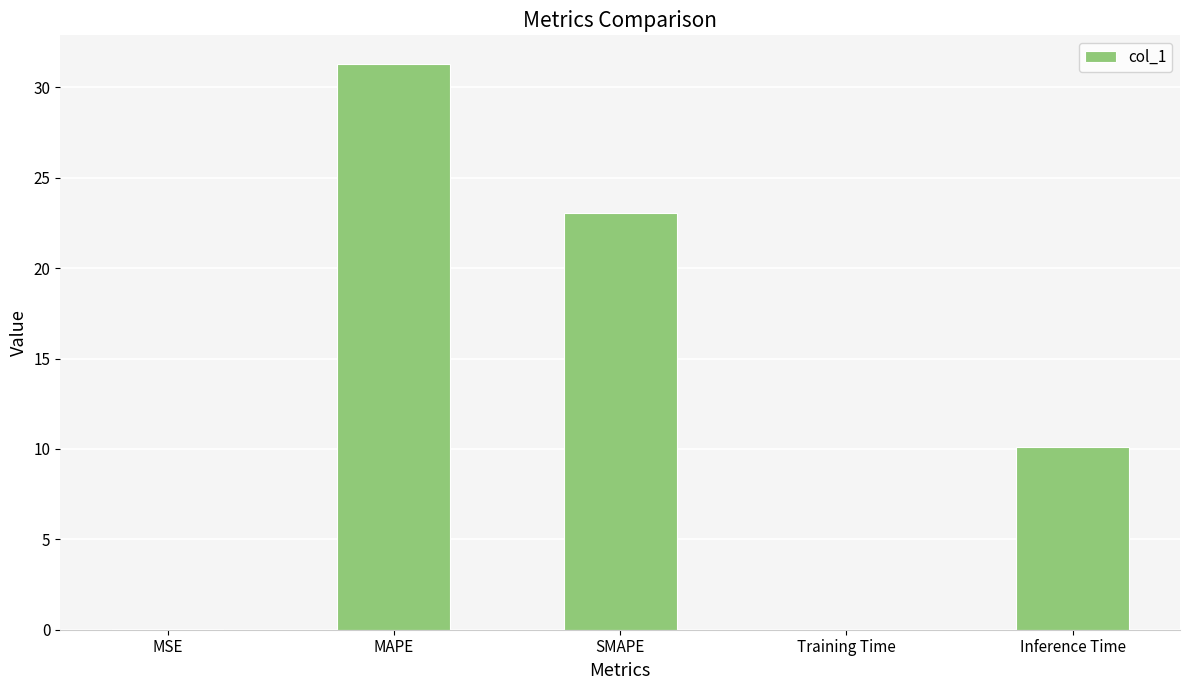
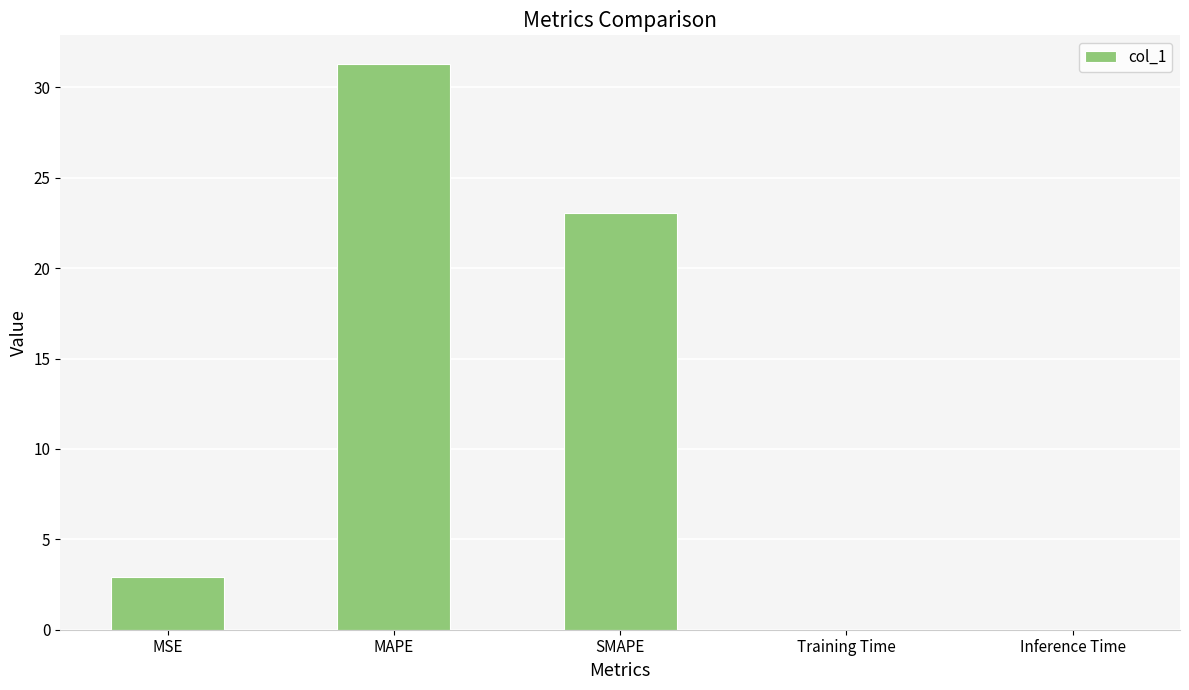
  {
-   "MSE": 0.0,
+   "MSE": 2.9,
    "MAPE": 31.3,
    "SMAPE": 23.1,
-   "Inference Time": 10.1
+   "Inference Time": 0.0
  }
